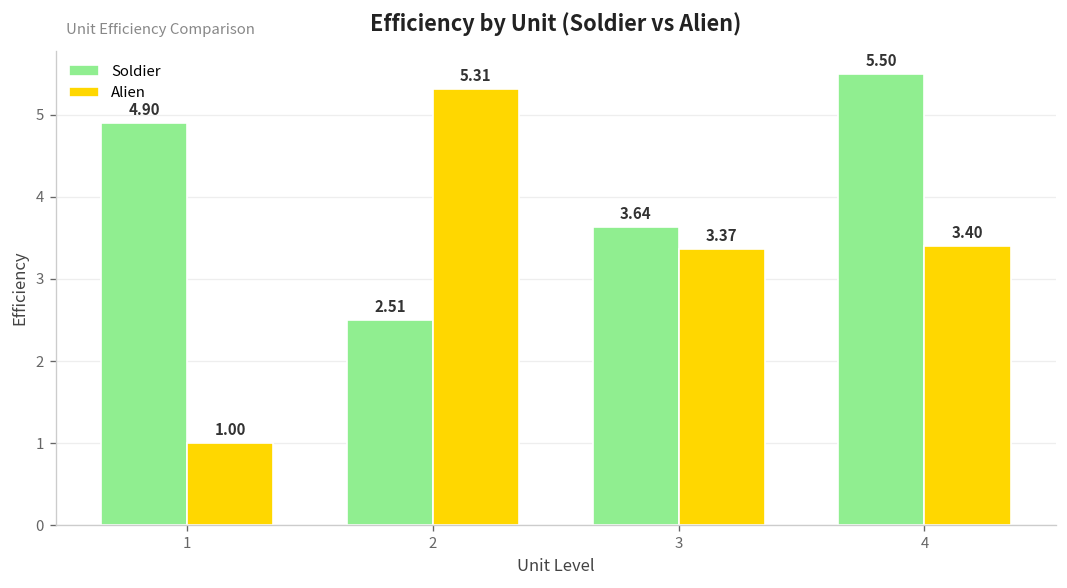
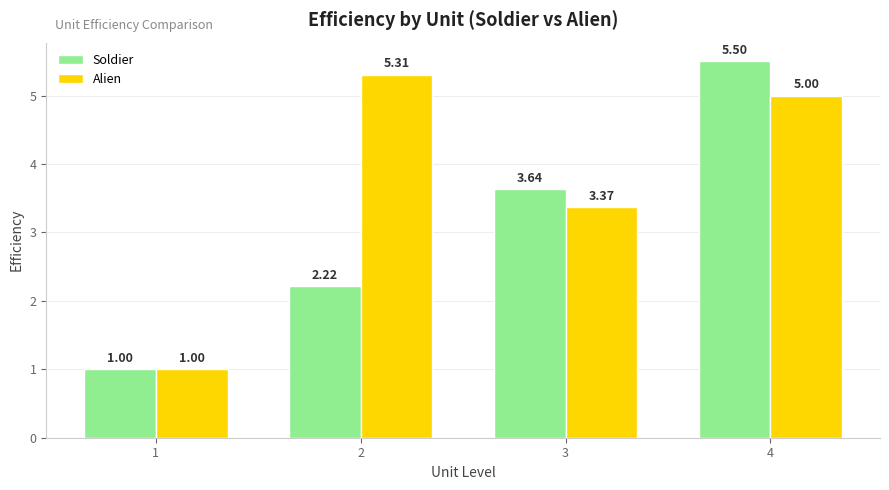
  {
    "Soldier": {
-     "1": 4.90,
-     "2": 2.51,
+     "1": 1.00,
+     "2": 2.22,
      "3": 3.64,
      "4": 5.50
    },
    "Alien": {
      "1": 1.00,
      "2": 5.31,
      "3": 3.37,
-     "4": 3.40
+     "4": 5.00
    }
  }
